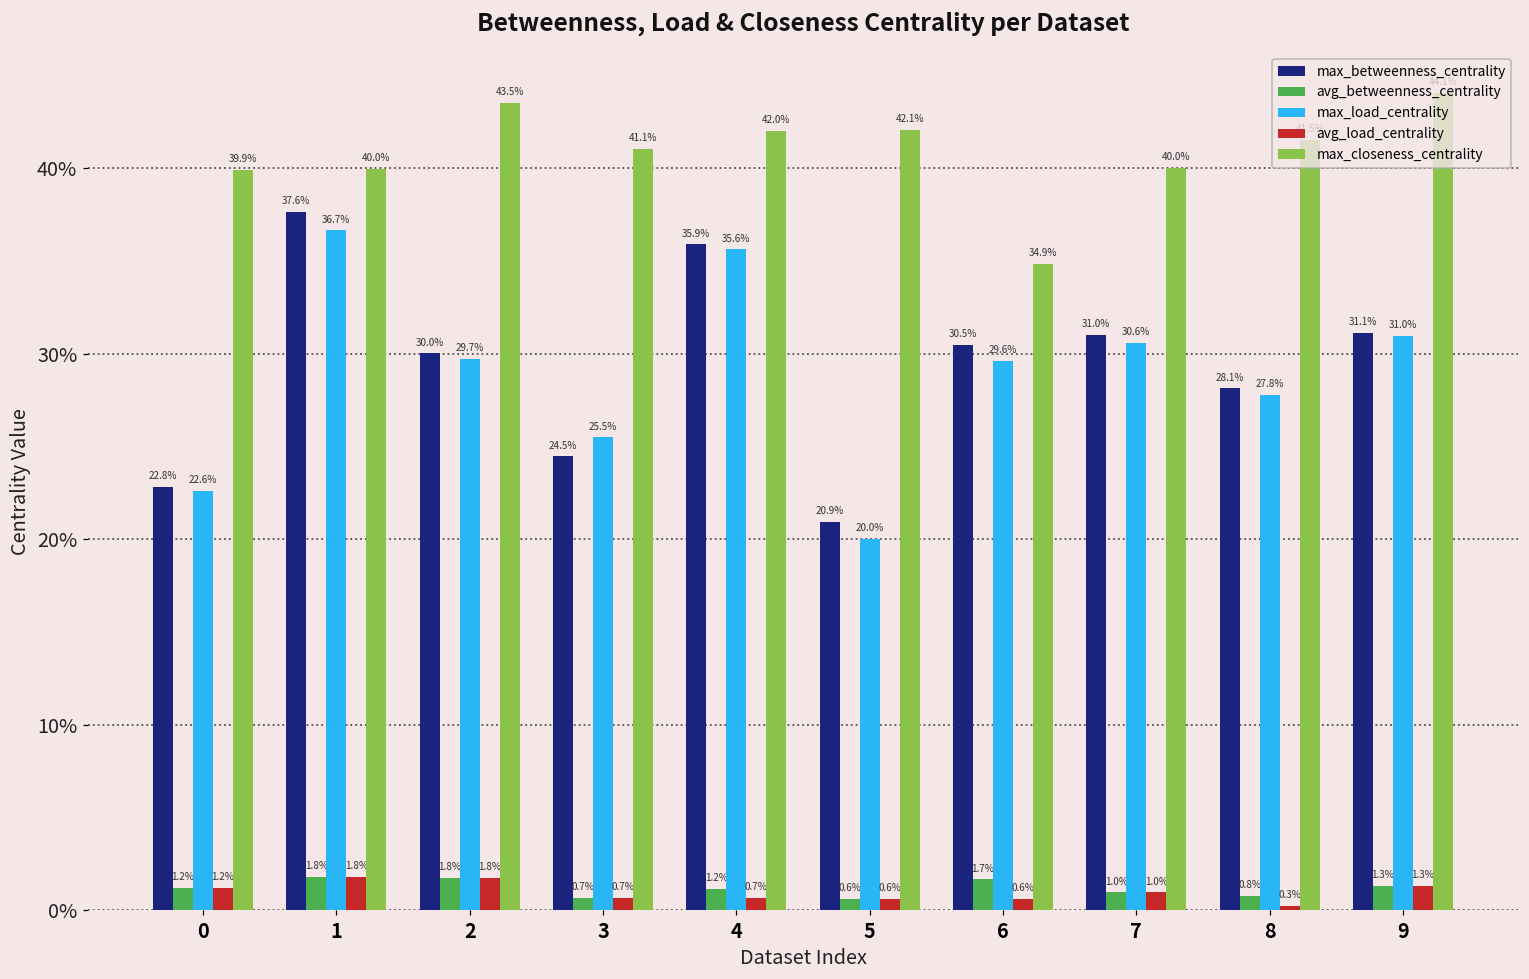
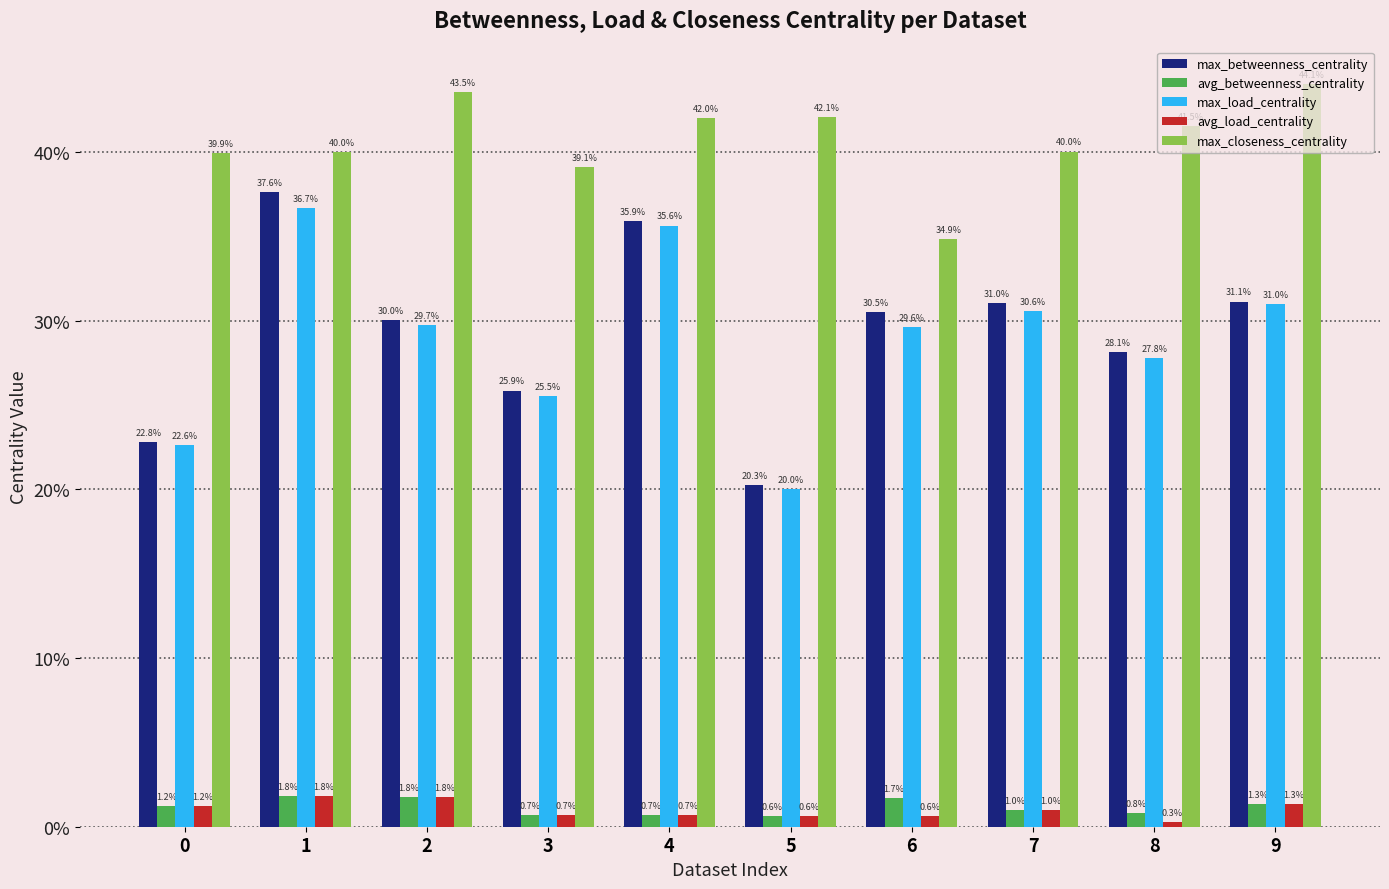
  {
    "max_betweenness_centrality": {
      "0": "22.8%",
      "1": "37.6%",
      "2": "30.0%",
-     "3": "24.5%",
+     "3": "25.9%",
      "4": "35.9%",
-     "5": "20.9%",
+     "5": "20.3%",
      "6": "30.5%",
      "7": "31.0%",
      "8": "28.1%",
      "9": "31.1%"
    },
    "avg_betweenness_centrality": {
      "0": "1.2%",
      "1": "1.8%",
      "2": "1.8%",
      "3": "0.7%",
-     "4": "1.2%",
+     "4": "0.7%",
      "5": "0.6%",
      "6": "1.7%",
      "7": "1.0%",
      "8": "0.8%",
      "9": "1.3%"
    },
    "max_load_centrality": {
      "0": "22.6%",
      "1": "36.7%",
      "2": "29.7%",
      "3": "25.5%",
      "4": "35.6%",
      "5": "20.0%",
      "6": "29.6%",
      "7": "30.6%",
      "8": "27.8%",
      "9": "31.0%"
    },
    "avg_load_centrality": {
      "0": "1.2%",
      "1": "1.8%",
      "2": "1.8%",
      "3": "0.7%",
      "4": "0.7%",
      "5": "0.6%",
      "6": "0.6%",
      "7": "1.0%",
      "8": "0.3%",
      "9": "1.3%"
    },
    "max_closeness_centrality": {
      "0": "39.9%",
      "1": "40.0%",
      "2": "43.5%",
-     "3": "41.1%",
+     "3": "39.1%",
      "4": "42.0%",
      "5": "42.1%",
      "6": "34.9%",
      "7": "40.0%"
    }
  }
